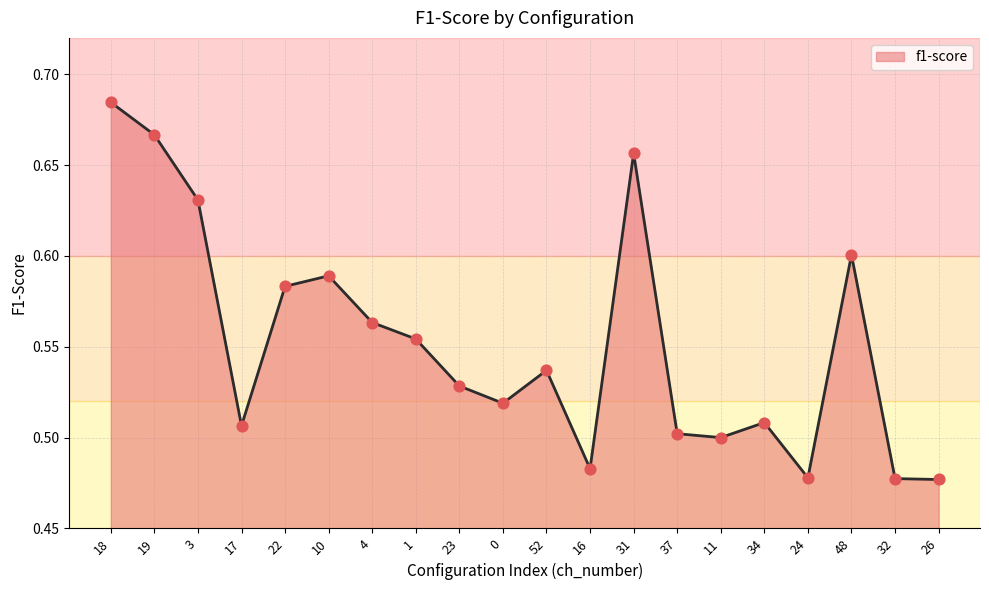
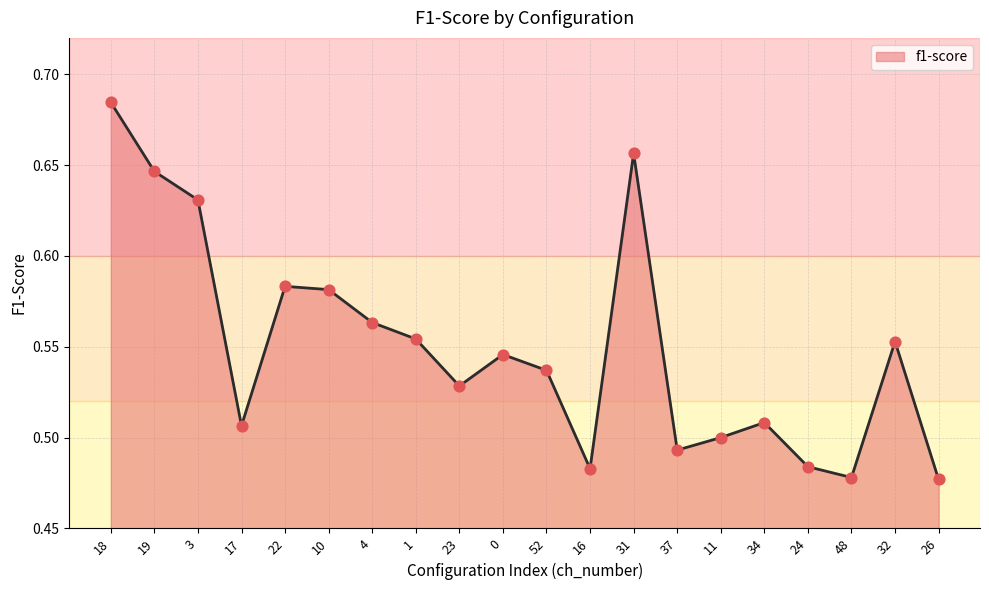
  {
    "18": 0.685,
-   "19": 0.667,
+   "19": 0.647,
    "3": 0.631,
    "17": 0.507,
    "22": 0.583,
-   "10": 0.589,
+   "10": 0.581,
    "4": 0.563,
    "1": 0.554,
    "23": 0.528,
-   "0": 0.519,
+   "0": 0.546,
    "52": 0.537,
    "16": 0.483,
    "31": 0.656,
-   "37": 0.502,
+   "37": 0.493,
    "11": 0.500,
    "34": 0.508,
-   "24": 0.478,
-   "48": 0.601,
-   "32": 0.477,
+   "24": 0.484,
+   "48": 0.478,
+   "32": 0.553,
    "26": 0.477
  }
